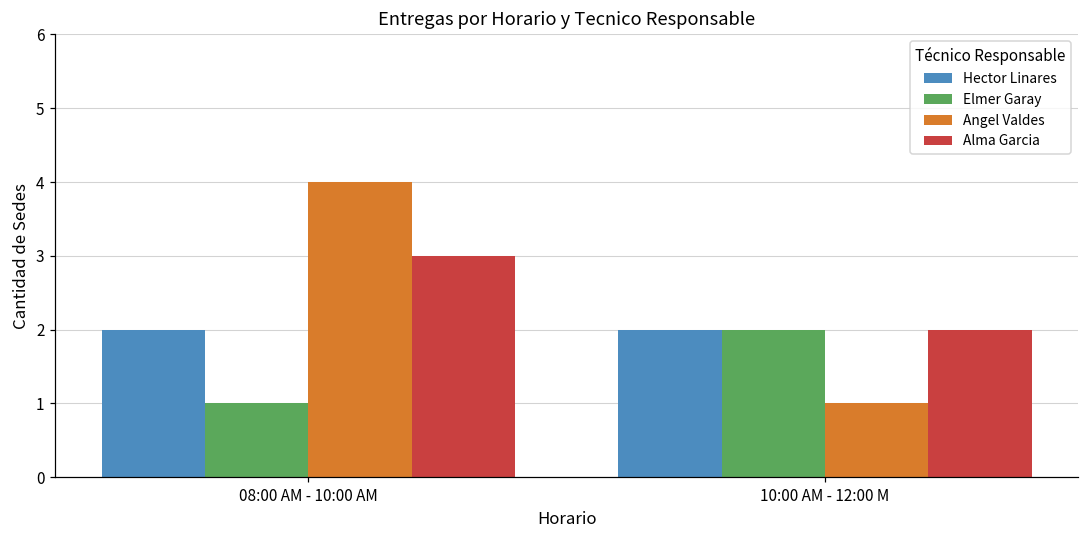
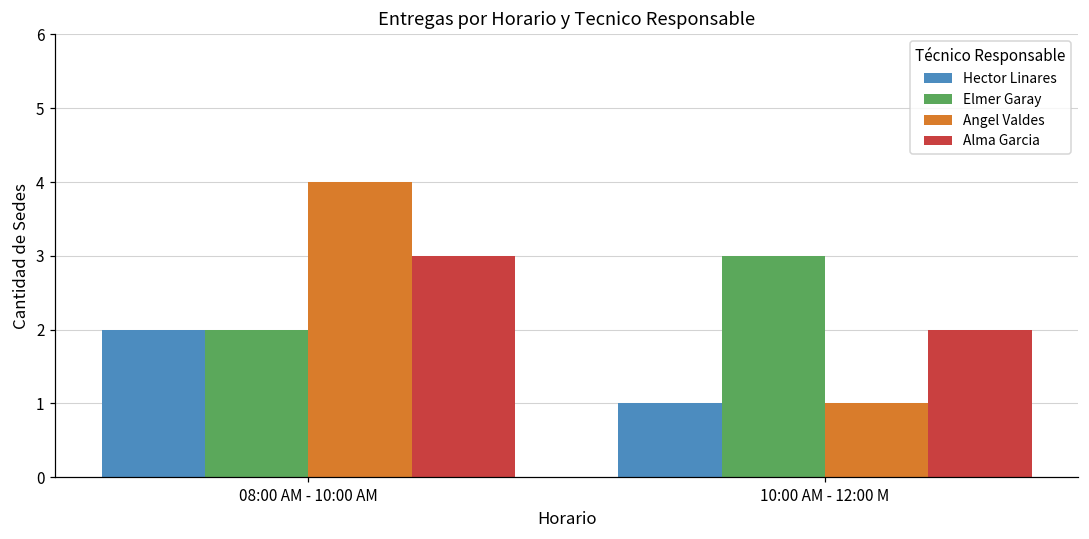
  {
    "Hector Linares": {
      "08:00 AM - 10:00 AM": 2,
-     "10:00 AM - 12:00 M": 2
+     "10:00 AM - 12:00 M": 1
    },
    "Elmer Garay": {
-     "08:00 AM - 10:00 AM": 1,
-     "10:00 AM - 12:00 M": 2
+     "08:00 AM - 10:00 AM": 2,
+     "10:00 AM - 12:00 M": 3
    },
    "Angel Valdes": {
      "08:00 AM - 10:00 AM": 4,
      "10:00 AM - 12:00 M": 1
    },
    "Alma Garcia": {
      "08:00 AM - 10:00 AM": 3,
      "10:00 AM - 12:00 M": 2
    }
  }
